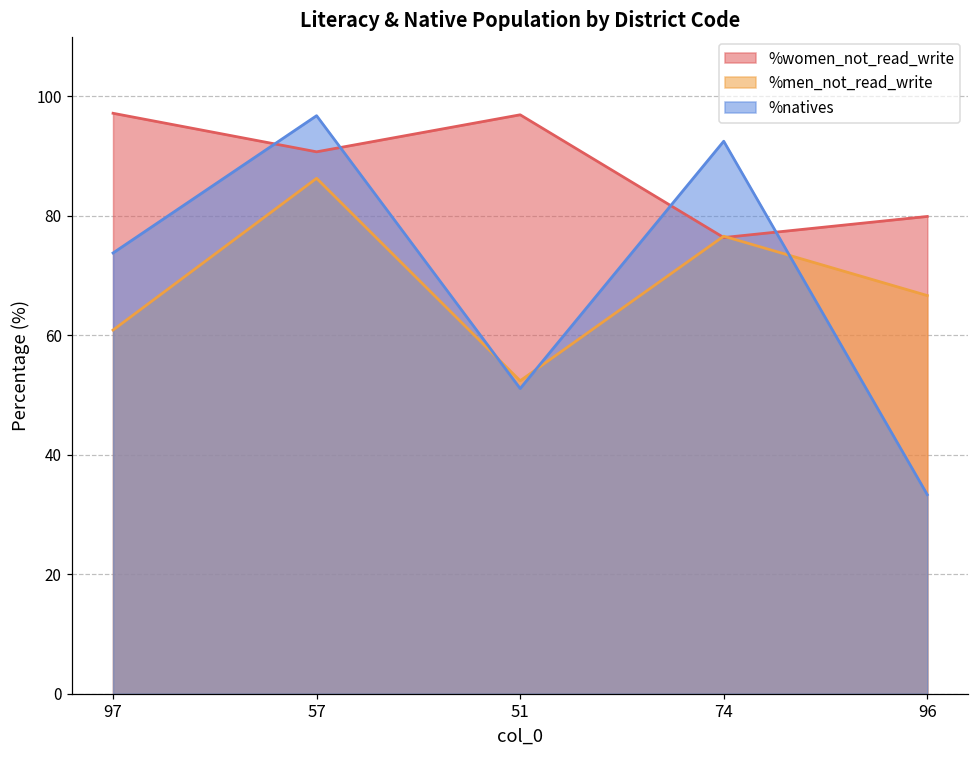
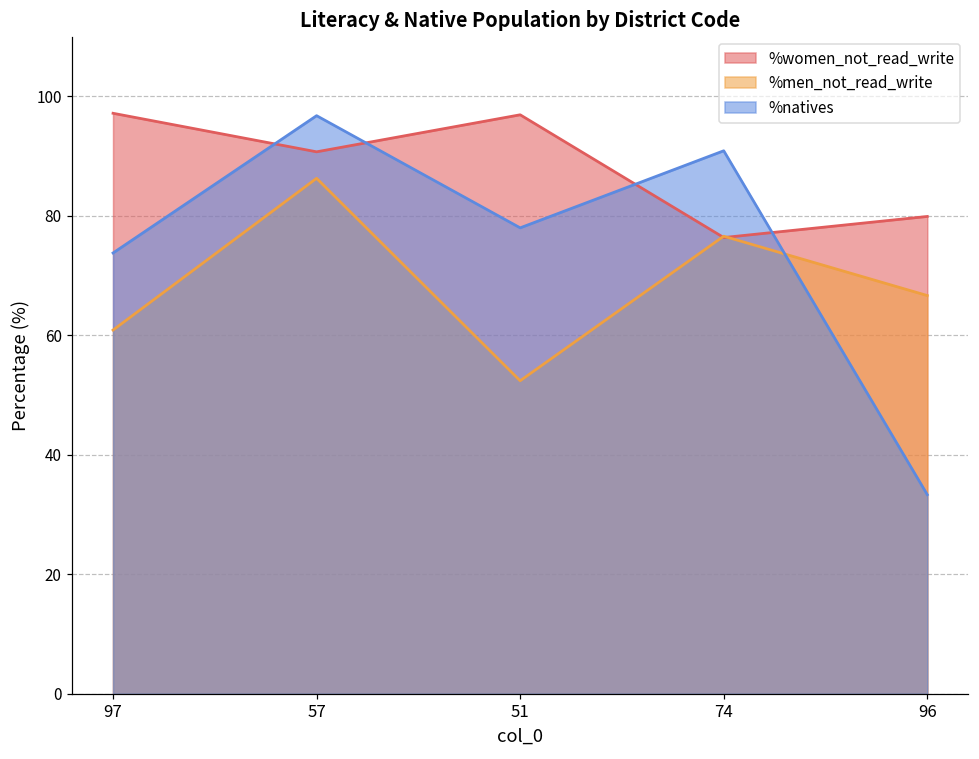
  {
    "%women_not_read_write": {
      "97": 97,
      "57": 91,
      "51": 97,
      "96": 80
    },
    "%men_not_read_write": {
      "97": 61,
      "57": 86,
      "51": 52,
      "96": 67
    },
    "%natives": {
      "97": 74,
      "57": 97,
-     "51": 51,
-     "74": 93,
+     "51": 78,
+     "74": 91,
      "96": 33
    }
  }
